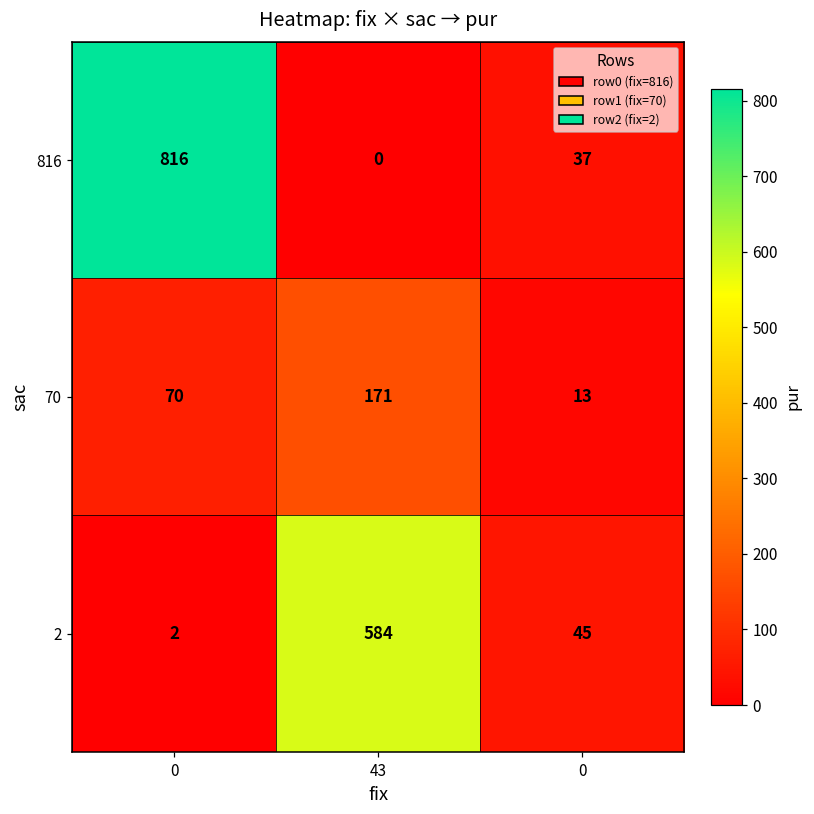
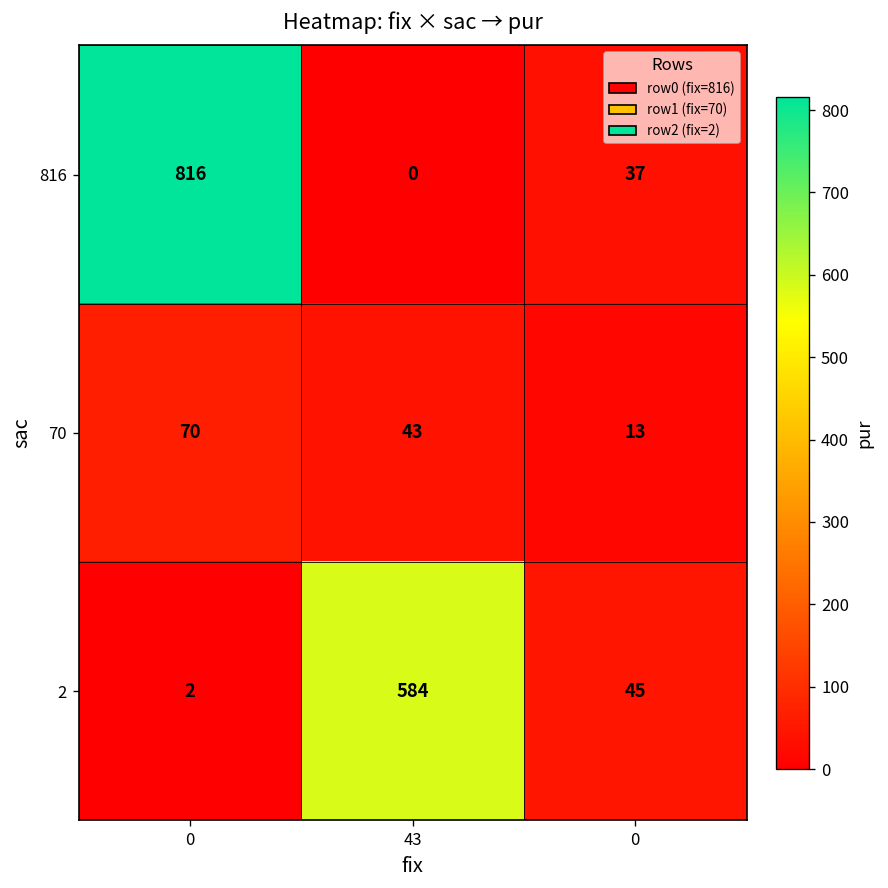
  {
    "816": {
      "43": 0
    },
    "70": {
-     "43": 171
+     "43": 43
    },
    "2": {
      "43": 584
    }
  }
